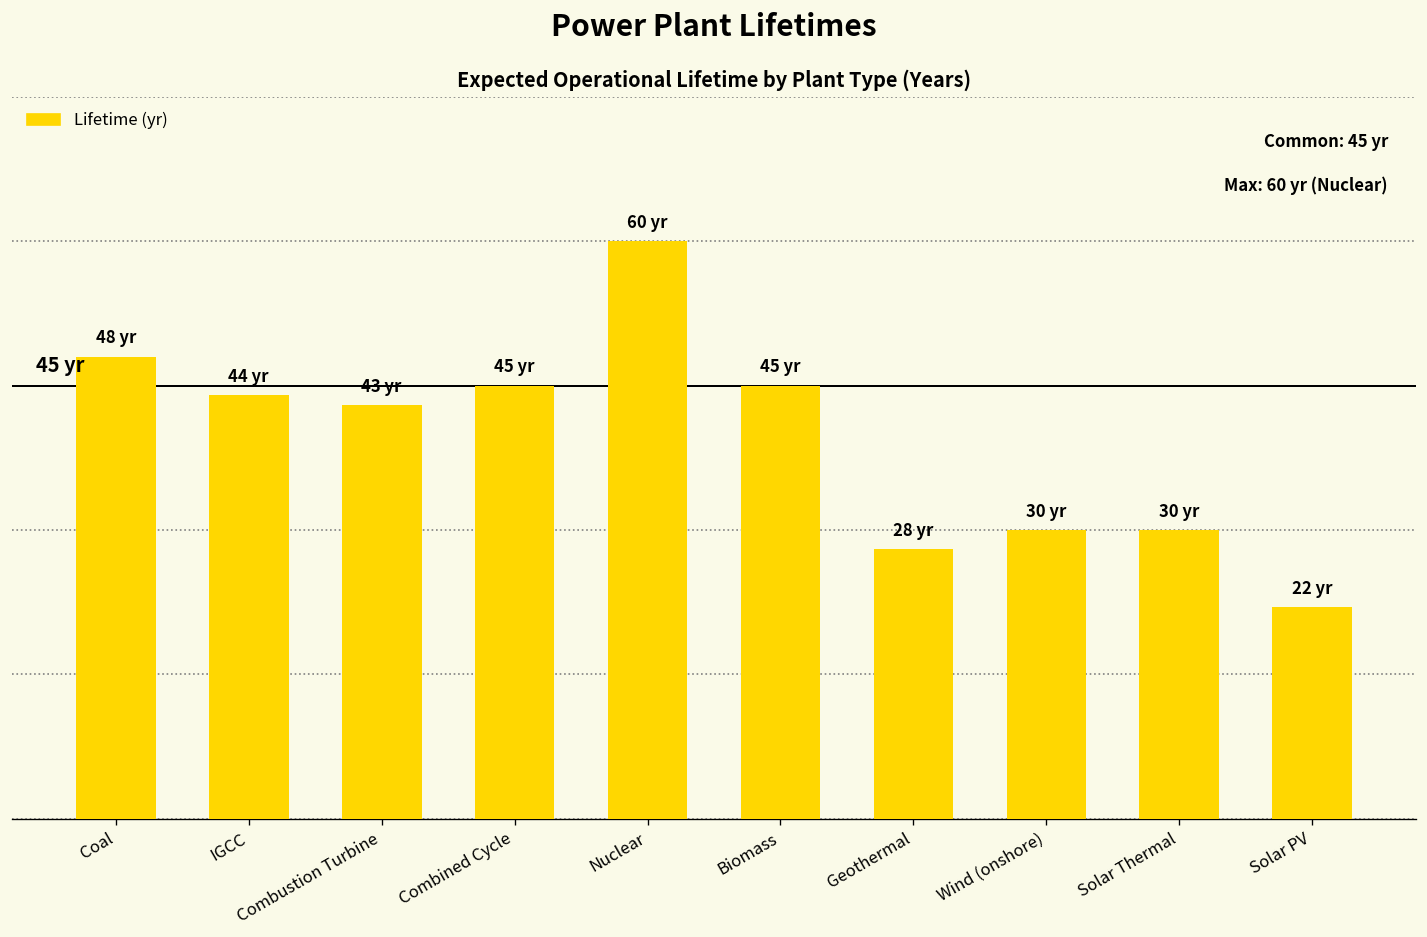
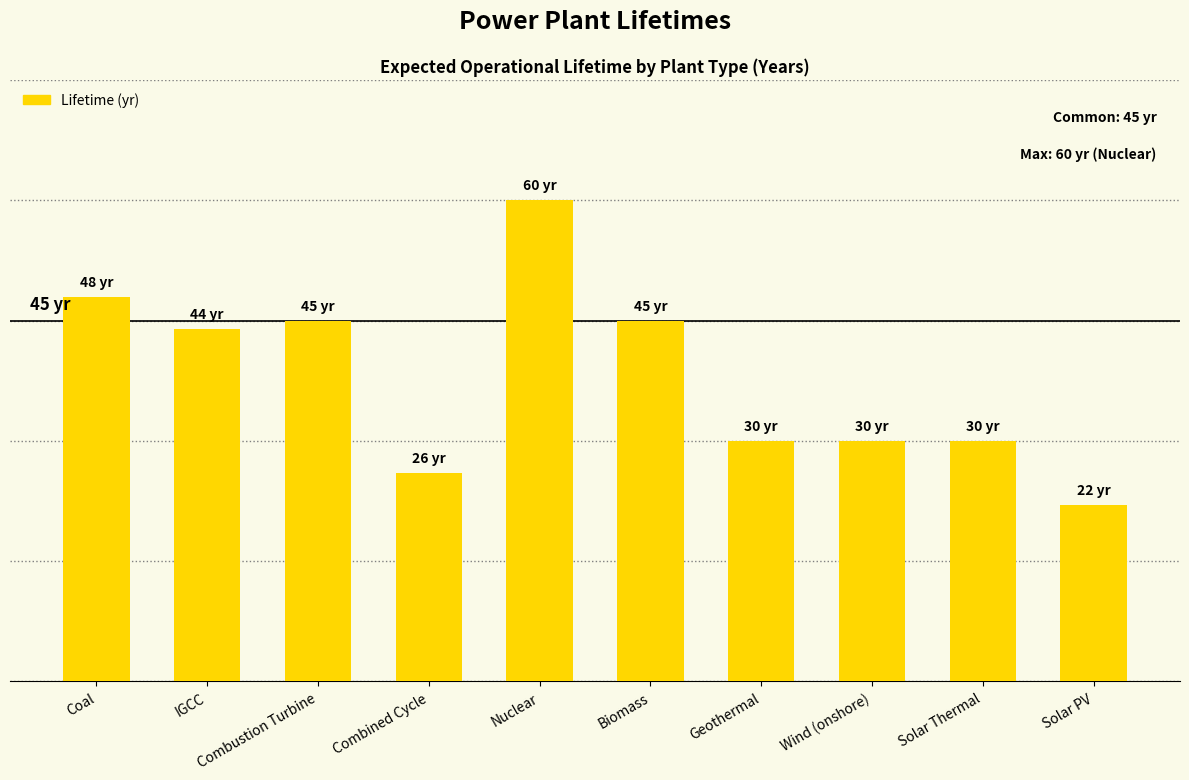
  {
    "Coal": 48,
    "IGCC": 44,
-   "Combustion Turbine": 43,
-   "Combined Cycle": 45,
+   "Combustion Turbine": 45,
+   "Combined Cycle": 26,
    "Nuclear": 60,
    "Biomass": 45,
-   "Geothermal": 28,
+   "Geothermal": 30,
    "Wind (onshore)": 30,
    "Solar Thermal": 30,
    "Solar PV": 22
  }
